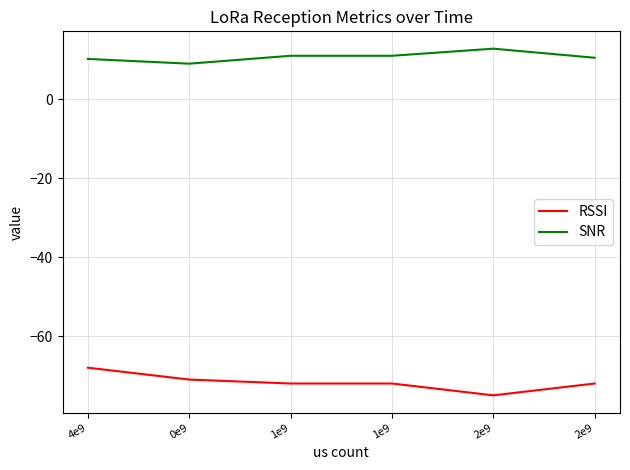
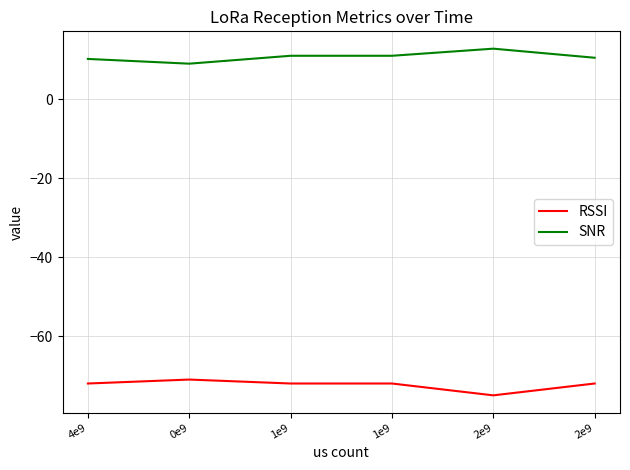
  {
    "RSSI": {
-     "4e9": -68,
+     "4e9": -72,
      "0e9": -71
    },
    "SNR": {
      "4e9": 10,
      "0e9": 9
    }
  }
